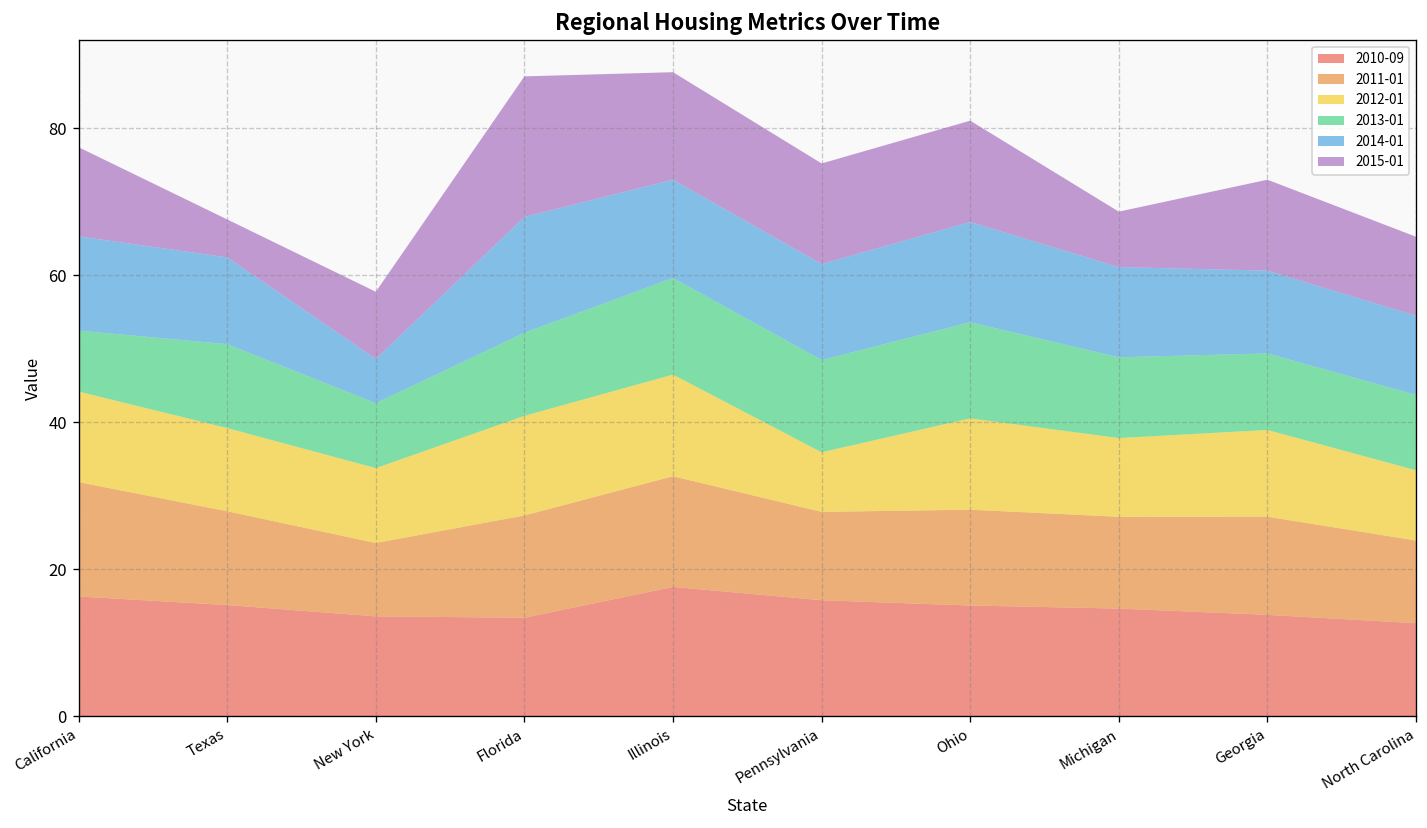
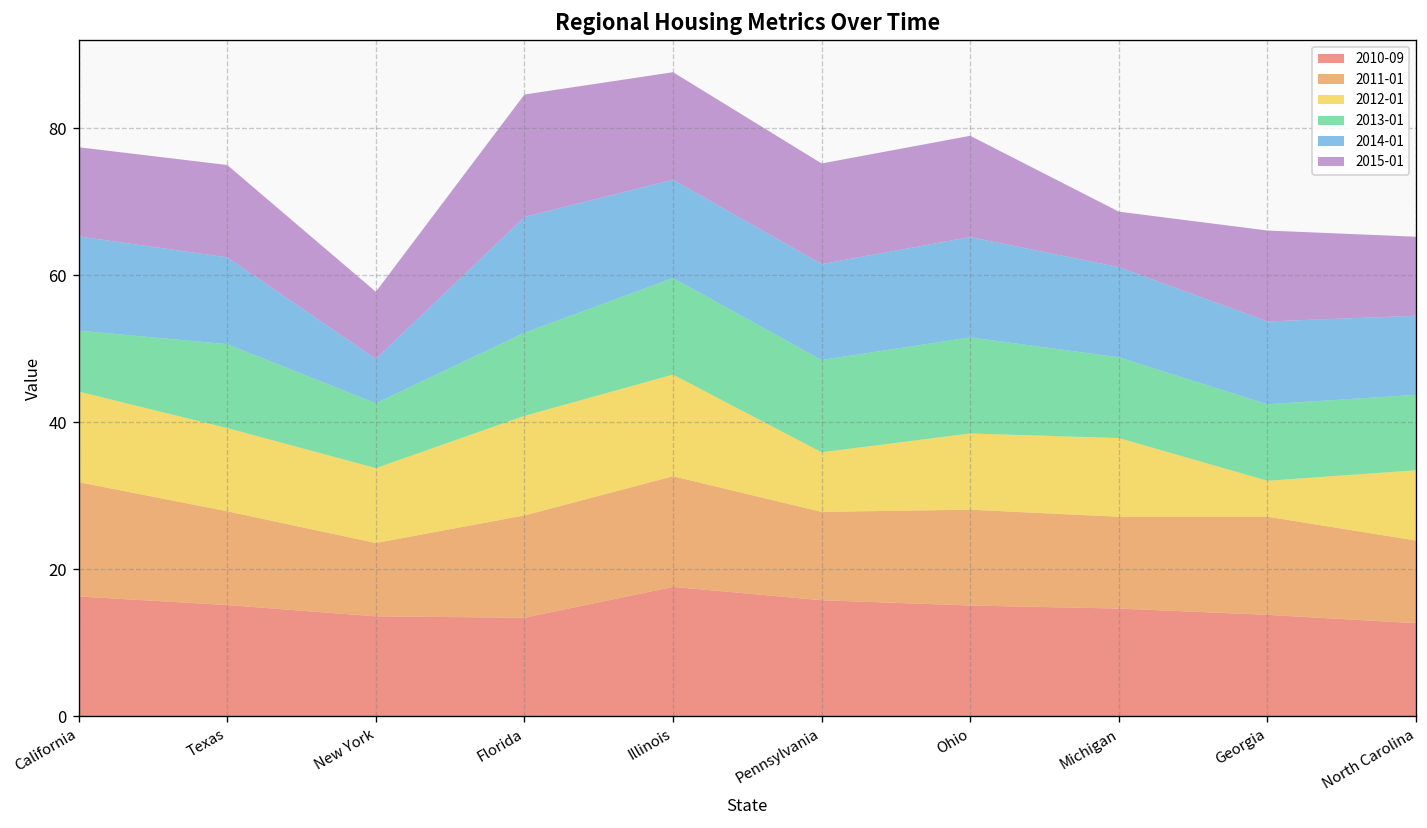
  {
    "2012-01": {
      "California": 12,
      "Texas": 11,
      "New York": 10,
      "Florida": 14,
      "Illinois": 14,
      "Pennsylvania": 8,
-     "Ohio": 12,
+     "Ohio": 10,
      "Michigan": 11,
-     "Georgia": 12,
+     "Georgia": 5,
      "North Carolina": 10
    },
    "2013-01": {
      "California": 8,
      "Texas": 11,
      "New York": 9,
      "Florida": 11,
      "Illinois": 13,
      "Pennsylvania": 13,
      "Ohio": 13,
      "Michigan": 11,
      "Georgia": 10,
      "North Carolina": 10
    },
    "2014-01": {
      "California": 13,
      "Texas": 12,
      "New York": 6,
      "Florida": 16,
      "Illinois": 13,
      "Pennsylvania": 13,
      "Ohio": 14,
      "Michigan": 12,
      "Georgia": 11,
      "North Carolina": 11
    },
    "2015-01": {
      "California": 12,
-     "Texas": 5,
+     "Texas": 13,
      "New York": 9,
-     "Florida": 19,
+     "Florida": 17,
      "Illinois": 15,
      "Pennsylvania": 14,
      "Ohio": 14,
      "Michigan": 8,
      "Georgia": 12,
      "North Carolina": 11
    }
  }
